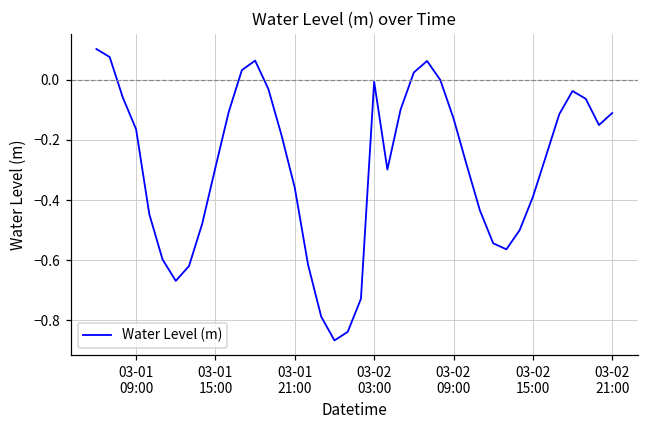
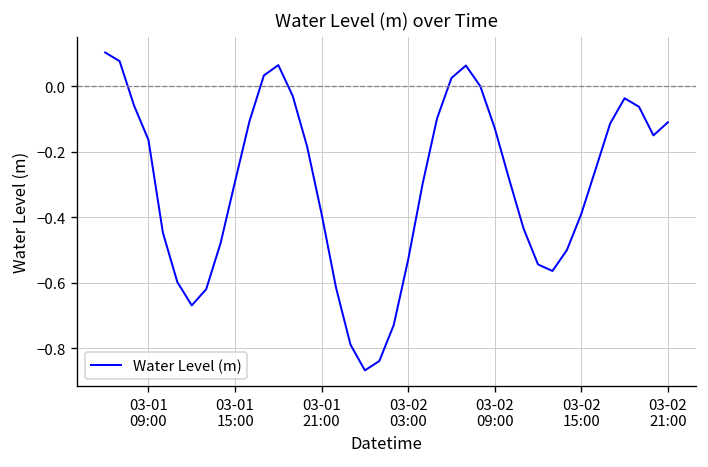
  {
    "03-01 09:00": -0.16,
    "03-01 15:00": -0.29,
-   "03-01 21:00": -0.36,
-   "03-02 03:00": -0.01,
+   "03-01 21:00": -0.39,
+   "03-02 03:00": -0.53,
    "03-02 09:00": -0.13,
    "03-02 15:00": -0.39,
    "03-02 21:00": -0.11
  }
